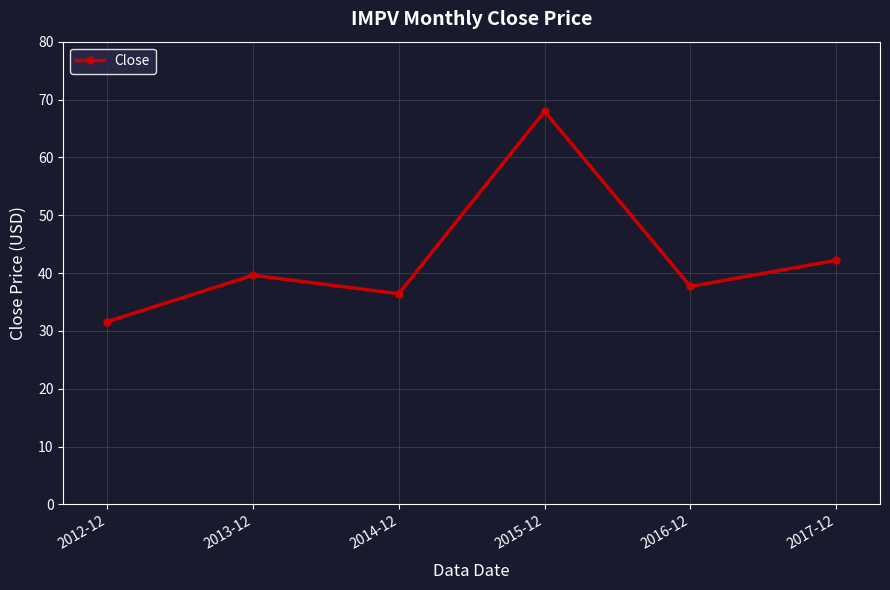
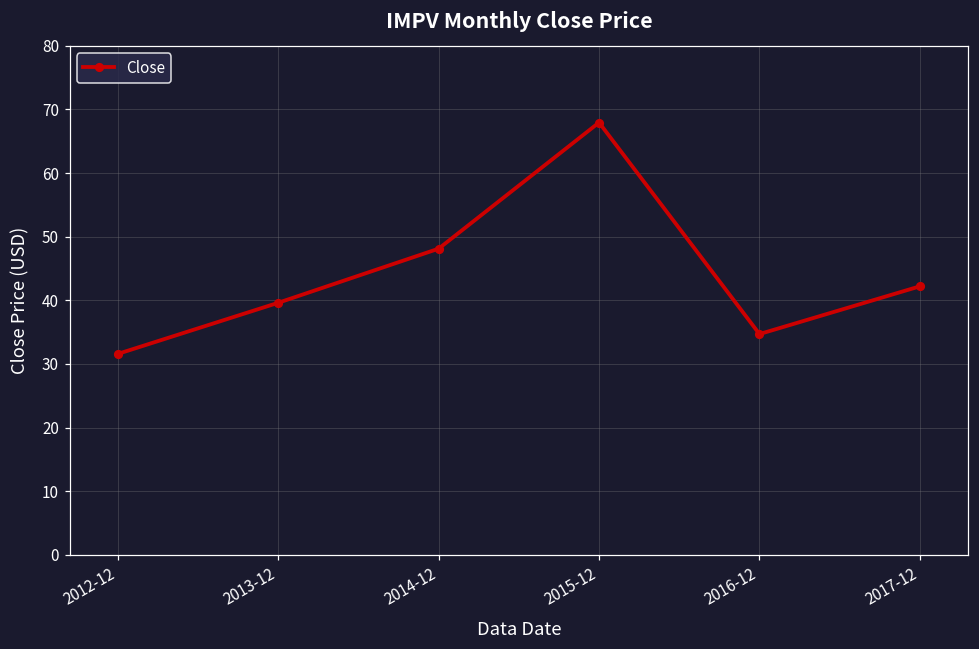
  {
    "2012-12": 32,
    "2013-12": 40,
-   "2014-12": 36,
+   "2014-12": 48,
    "2015-12": 68,
-   "2016-12": 38,
+   "2016-12": 35,
    "2017-12": 42
  }
